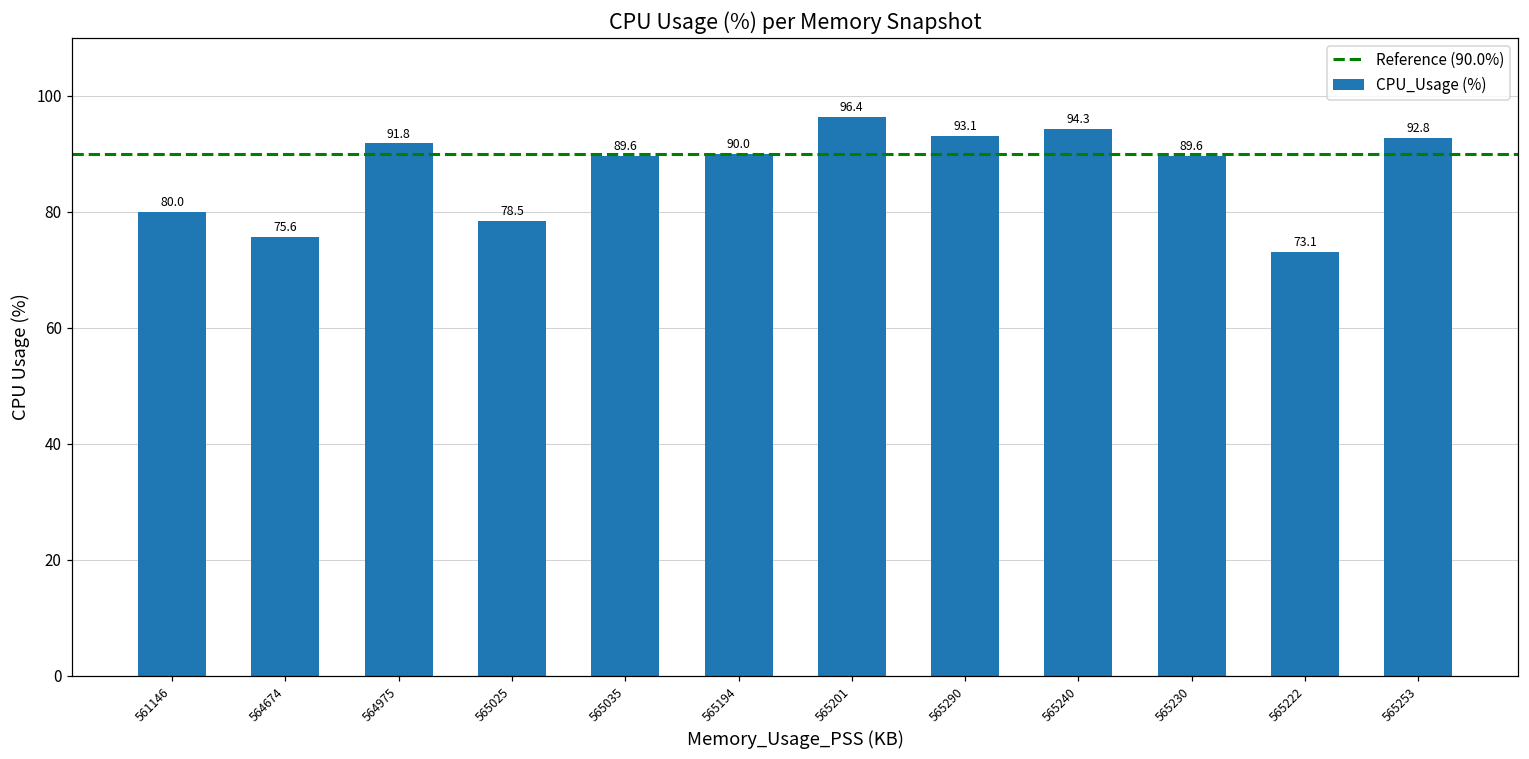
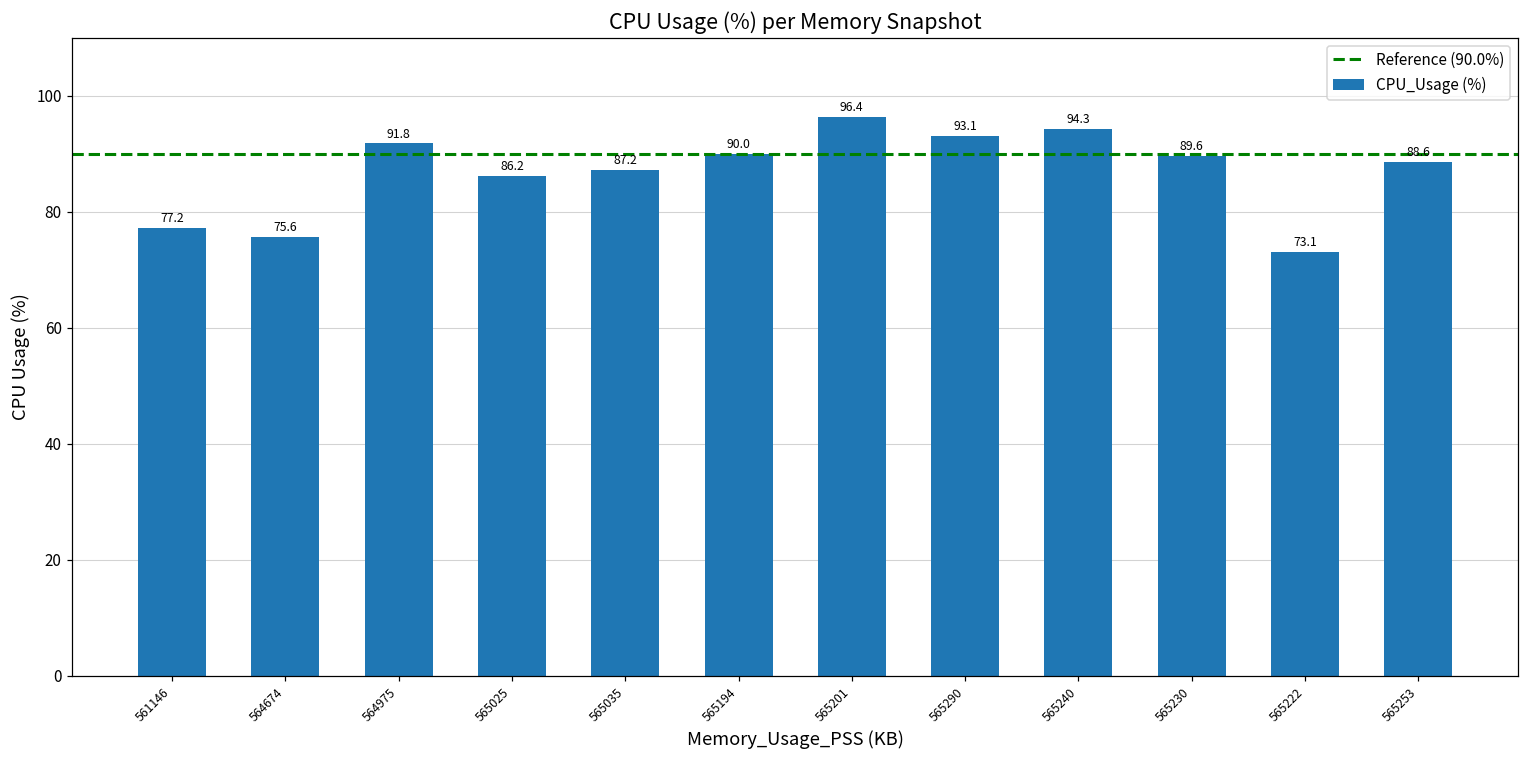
  {
-   "561146": 80.0,
+   "561146": 77.2,
    "564674": 75.6,
    "564975": 91.8,
-   "565025": 78.5,
-   "565035": 89.6,
+   "565025": 86.2,
+   "565035": 87.2,
    "565194": 90.0,
    "565201": 96.4,
    "565290": 93.1,
    "565240": 94.3,
    "565230": 89.6,
    "565222": 73.1,
-   "565253": 92.8
+   "565253": 88.6
  }
